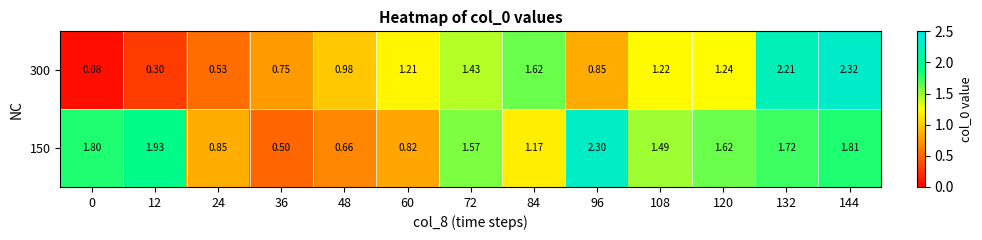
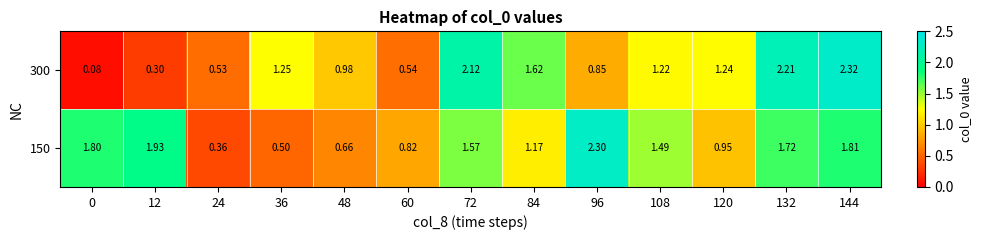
  {
    "300": {
      "0": 0.08,
      "12": 0.30,
      "24": 0.53,
-     "36": 0.75,
+     "36": 1.25,
      "48": 0.98,
-     "60": 1.21,
-     "72": 1.43,
+     "60": 0.54,
+     "72": 2.12,
      "84": 1.62,
      "96": 0.85,
      "108": 1.22,
      "120": 1.24,
      "132": 2.21,
      "144": 2.32
    },
    "150": {
      "0": 1.80,
      "12": 1.93,
-     "24": 0.85,
+     "24": 0.36,
      "36": 0.50,
      "48": 0.66,
      "60": 0.82,
      "72": 1.57,
      "84": 1.17,
      "96": 2.30,
      "108": 1.49,
-     "120": 1.62,
+     "120": 0.95,
      "132": 1.72,
      "144": 1.81
    }
  }
